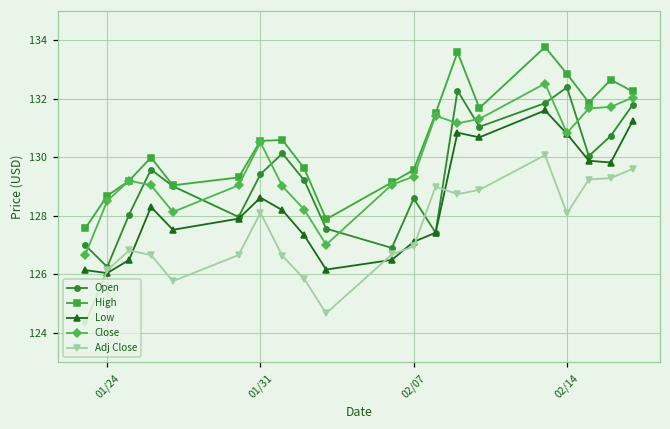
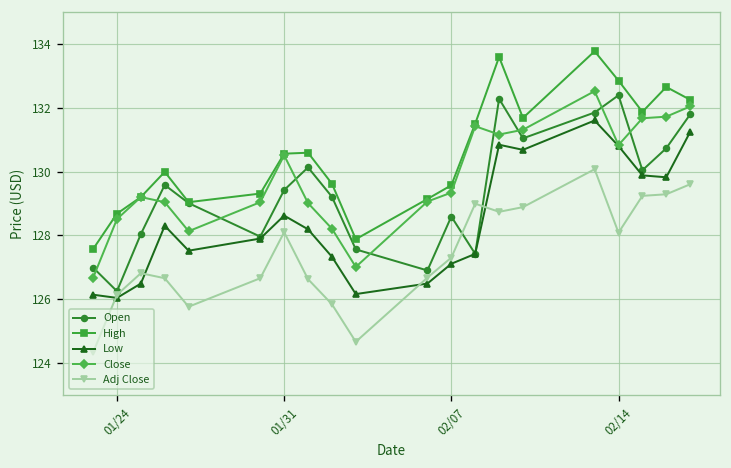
  {
    "Adj Close": {
      "01/24": 126.1,
      "01/31": 128.1,
-     "02/07": 127.0,
+     "02/07": 127.3,
      "02/14": 128.1
    }
  }
